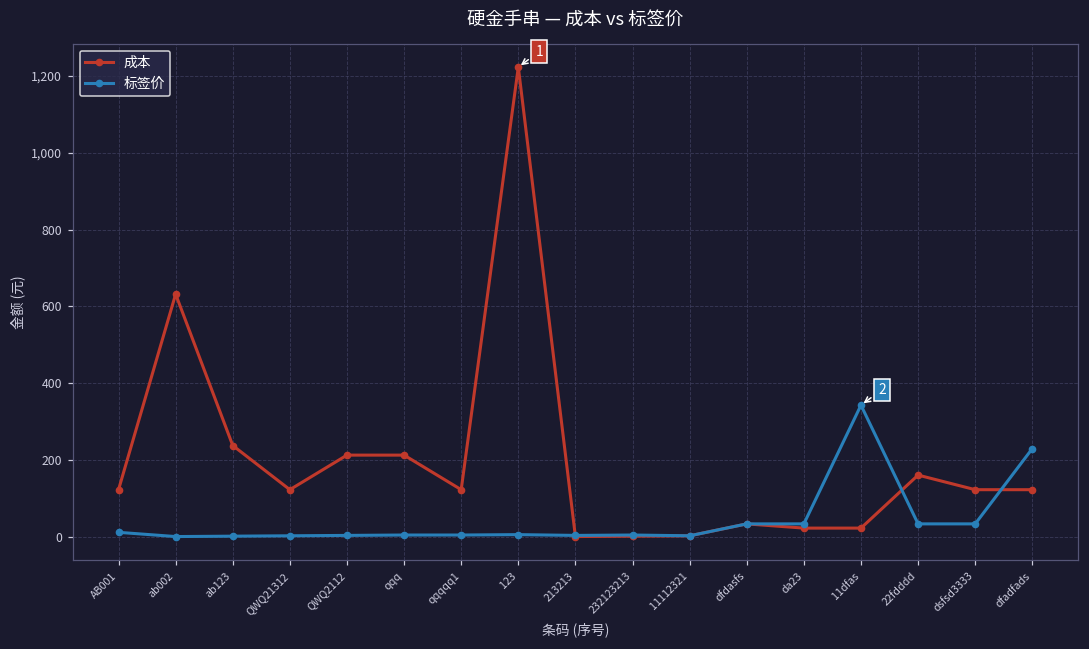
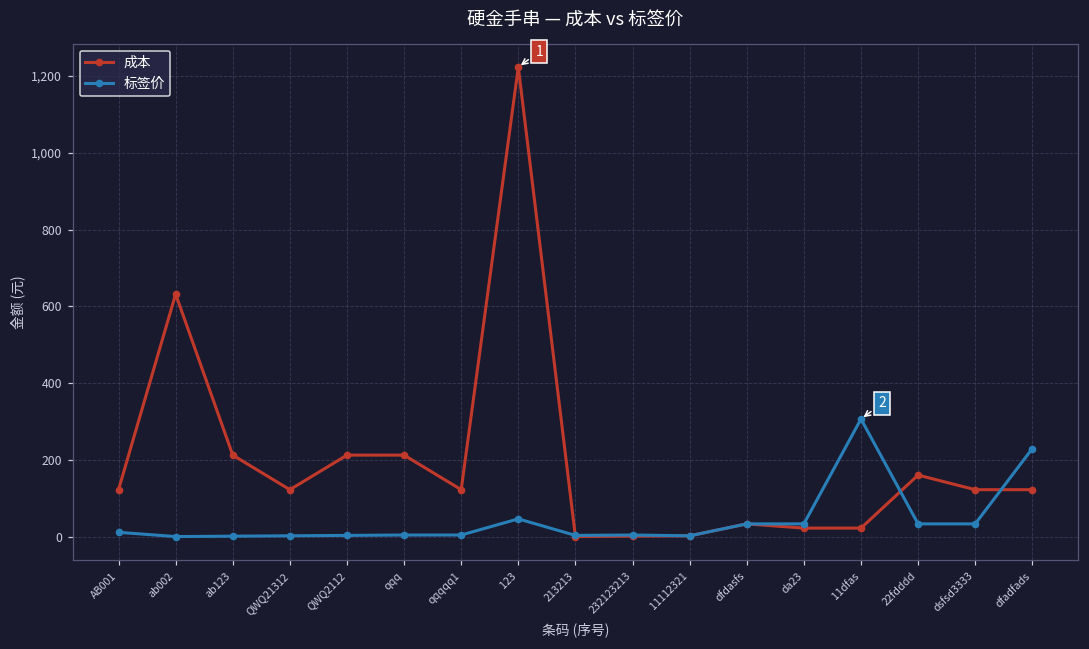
  {
    "成本": {
      "AB001": 120,
      "ab002": 630,
-     "ab123": 240,
+     "ab123": 210,
      "QWQ21312": 120,
      "QWQ2112": 210,
      "qqq": 210,
      "qqqqq1": 120,
      "da23": 20,
      "11dfas": 20,
      "22fdddd": 160,
      "dsfsd3333": 120,
      "dfadfads": 120
    },
    "标签价": {
      "AB001": 10,
      "ab002": 0,
      "ab123": 0,
      "QWQ21312": 0,
      "QWQ2112": 0,
      "qqq": 10,
      "qqqqq1": 10,
-     "123": 10,
+     "123": 50,
      "da23": 30,
-     "11dfas": 340,
+     "11dfas": 310,
      "22fdddd": 30,
      "dsfsd3333": 30,
      "dfadfads": 230
    }
  }
